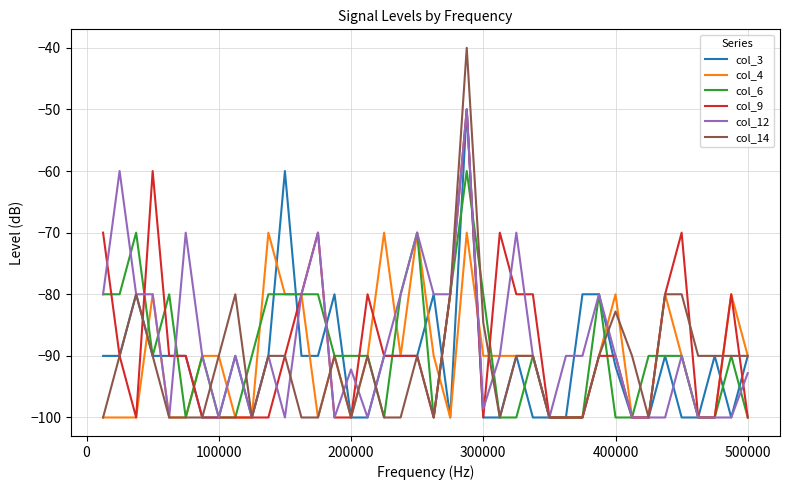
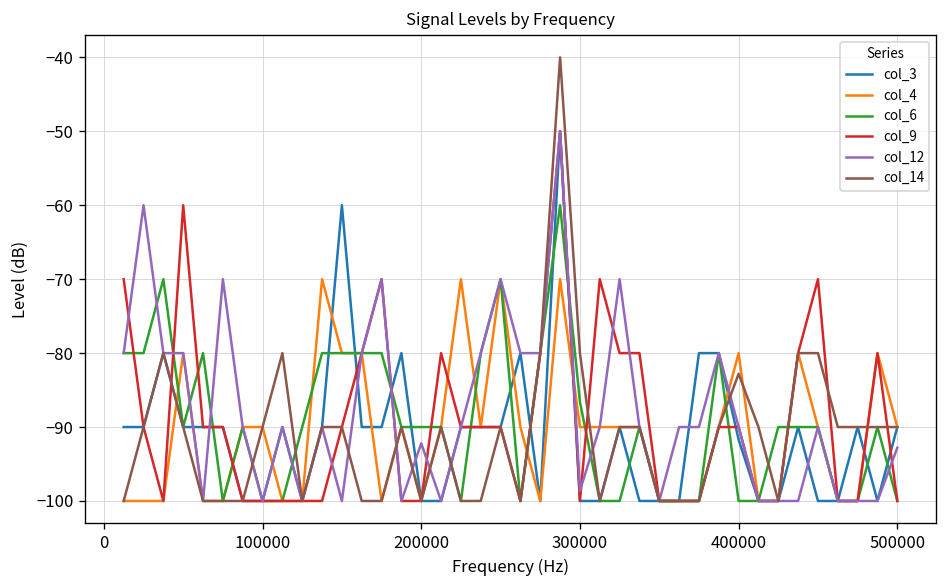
  {
    "col_3": {
      "400000": -92
    },
    "col_4": {
      "300000": -90,
      "400000": -80
    },
    "col_6": {
      "200000": -90,
-     "300000": -80,
+     "300000": -87,
      "400000": -100
    },
    "col_12": {
      "200000": -92,
      "300000": -99,
      "500000": -93
    },
    "col_14": {
-     "300000": -85,
+     "300000": -80,
      "400000": -83
    }
  }
